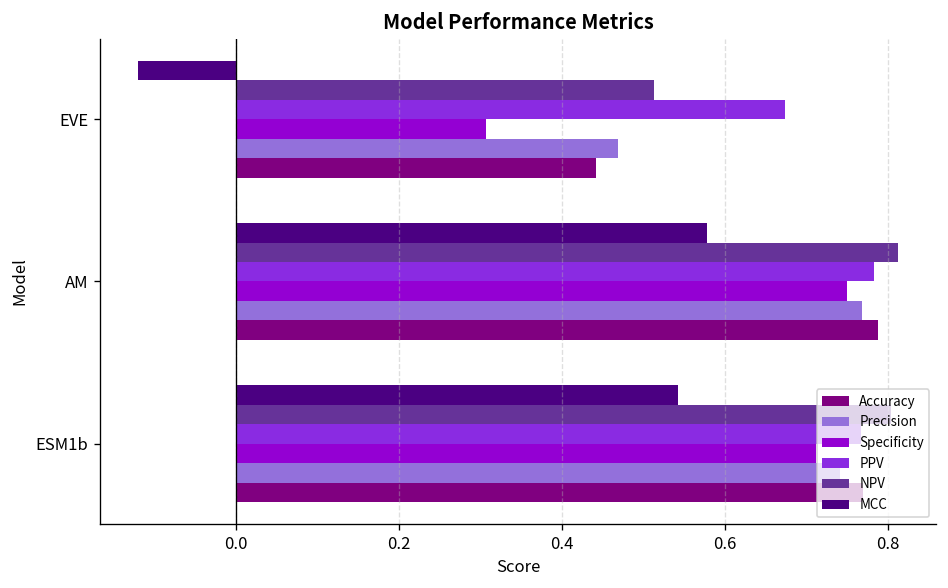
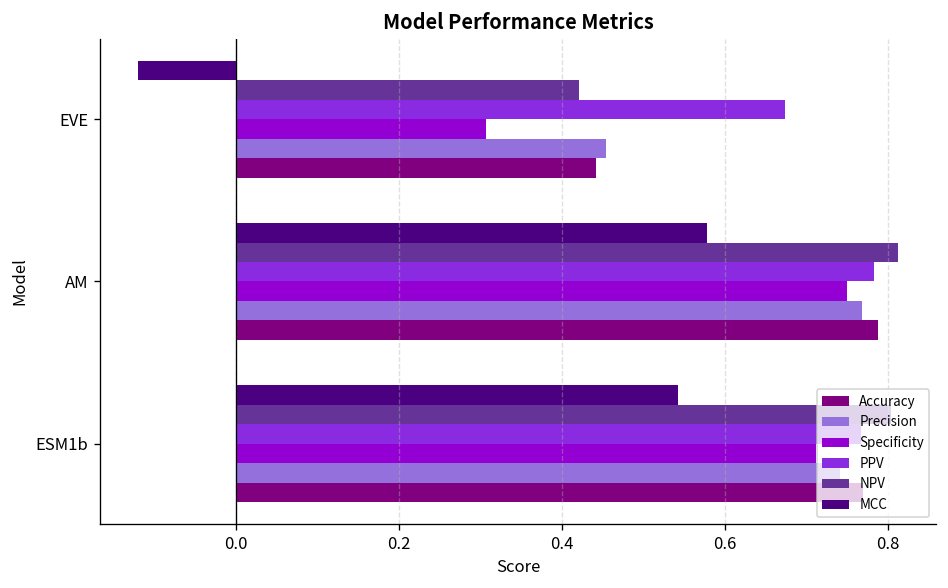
  {
    "Precision": {
-     "EVE": 0.47,
+     "EVE": 0.45,
      "AM": 0.77
    },
    "NPV": {
-     "EVE": 0.51,
+     "EVE": 0.42,
      "AM": 0.81
    }
  }
